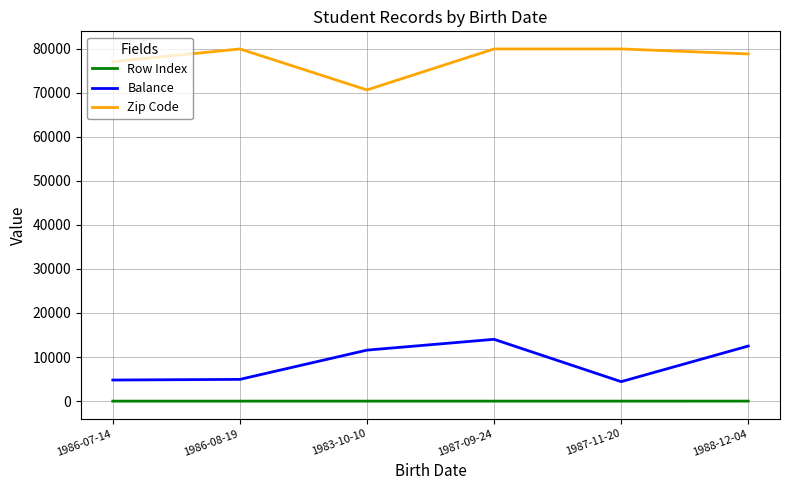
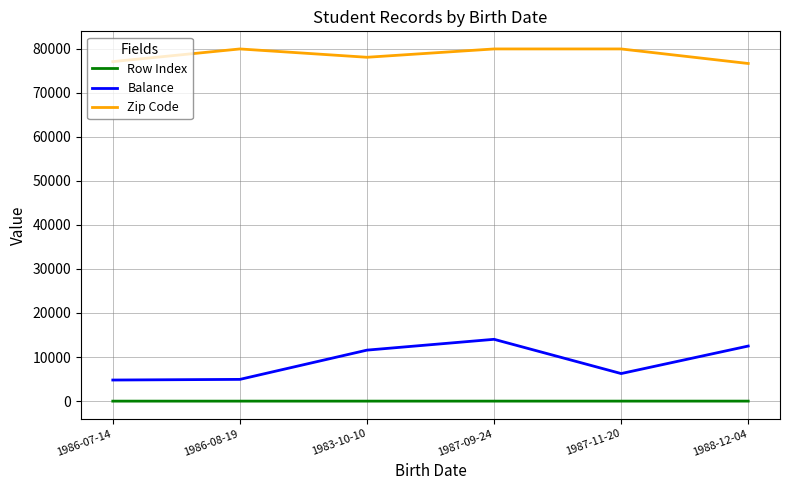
  {
    "Row Index": {
      "1986-07-14": 0,
      "1986-08-19": 0,
      "1983-10-10": 0,
      "1987-09-24": 0,
      "1987-11-20": 0,
      "1988-12-04": 0
    },
    "Balance": {
      "1986-07-14": 5000,
      "1986-08-19": 5000,
      "1983-10-10": 12000,
      "1987-09-24": 14000,
-     "1987-11-20": 4000,
+     "1987-11-20": 6000,
      "1988-12-04": 12000
    },
    "Zip Code": {
      "1986-08-19": 80000,
-     "1983-10-10": 71000,
+     "1983-10-10": 78000,
      "1987-09-24": 80000,
      "1987-11-20": 80000,
-     "1988-12-04": 79000
+     "1988-12-04": 77000
    }
  }
